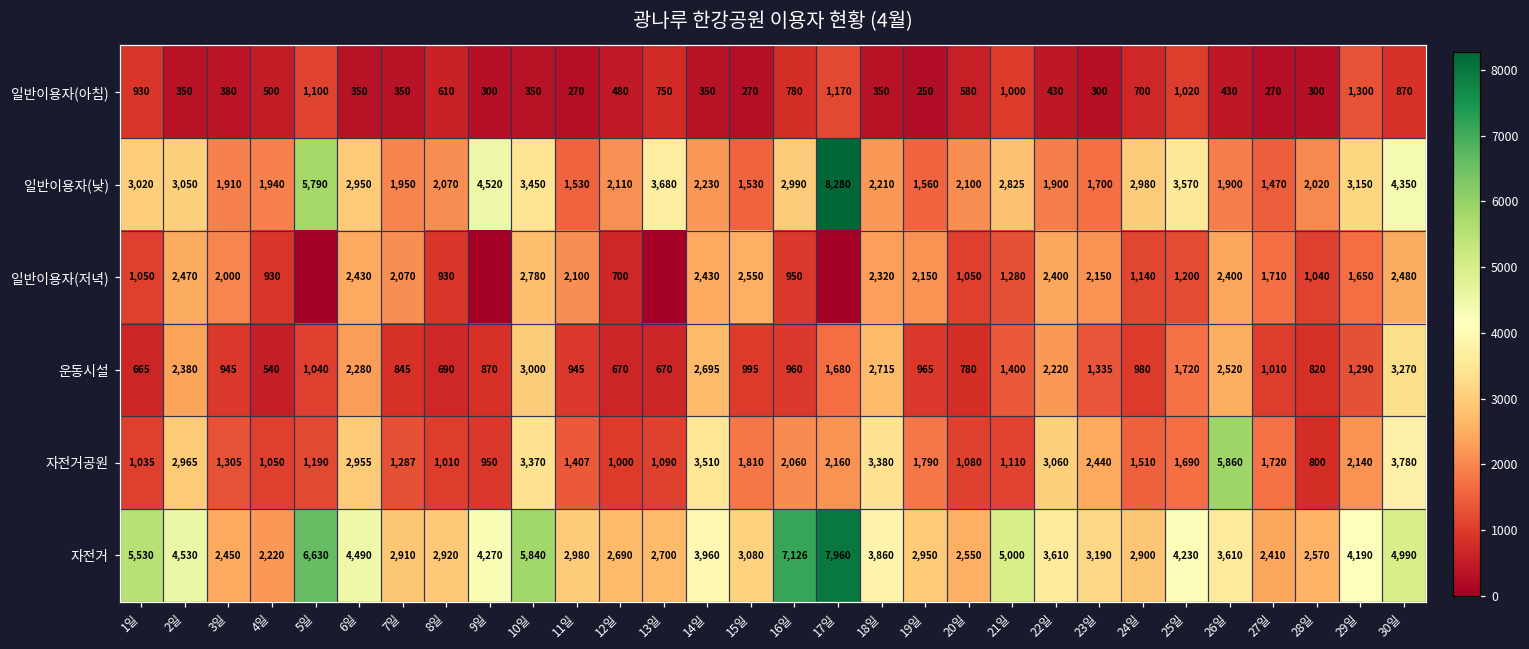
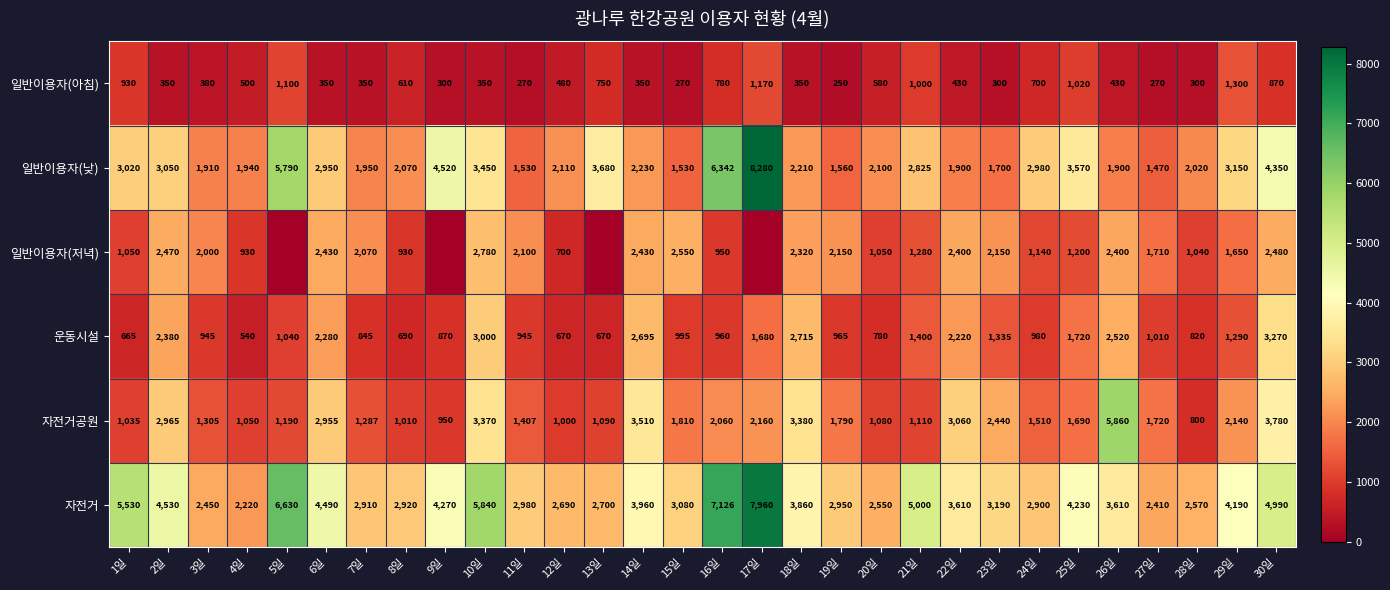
  {
    "일반이용자(아침)": {
      "1일": "930",
      "2일": "350",
      "3일": "380",
      "4일": "500",
      "5일": "1,100",
      "6일": "350",
      "7일": "350",
      "8일": "610",
      "9일": "300",
      "10일": "350",
      "11일": "270",
      "12일": "480",
      "13일": "750",
      "14일": "350",
      "15일": "270",
      "16일": "780",
      "17일": "1,170",
      "18일": "350",
      "19일": "250",
      "20일": "580",
      "21일": "1,000",
      "22일": "430",
      "23일": "300",
      "24일": "700",
      "25일": "1,020",
      "26일": "430",
      "27일": "270",
      "28일": "300",
      "29일": "1,300",
      "30일": "870"
    },
    "일반이용자(낮)": {
      "1일": "3,020",
      "2일": "3,050",
      "3일": "1,910",
      "4일": "1,940",
      "5일": "5,790",
      "6일": "2,950",
      "7일": "1,950",
      "8일": "2,070",
      "9일": "4,520",
      "10일": "3,450",
      "11일": "1,530",
      "12일": "2,110",
      "13일": "3,680",
      "14일": "2,230",
      "15일": "1,530",
-     "16일": "2,990",
+     "16일": "6,342",
      "17일": "8,280",
      "18일": "2,210",
      "19일": "1,560",
      "20일": "2,100",
      "21일": "2,825",
      "22일": "1,900",
      "23일": "1,700",
      "24일": "2,980",
      "25일": "3,570",
      "26일": "1,900",
      "27일": "1,470",
      "28일": "2,020",
      "29일": "3,150",
      "30일": "4,350"
    },
    "일반이용자(저녁)": {
      "1일": "1,050",
      "2일": "2,470",
      "3일": "2,000",
      "4일": "930",
      "6일": "2,430",
      "7일": "2,070",
      "8일": "930",
      "10일": "2,780",
      "11일": "2,100",
      "12일": "700",
      "14일": "2,430",
      "15일": "2,550",
      "16일": "950",
      "18일": "2,320",
      "19일": "2,150",
      "20일": "1,050",
      "21일": "1,280",
      "22일": "2,400",
      "23일": "2,150",
      "24일": "1,140",
      "25일": "1,200",
      "26일": "2,400",
      "27일": "1,710",
      "28일": "1,040",
      "29일": "1,650",
      "30일": "2,480"
    },
    "운동시설": {
      "1일": "665",
      "2일": "2,380",
      "3일": "945",
      "4일": "540",
      "5일": "1,040",
      "6일": "2,280",
      "7일": "845",
      "8일": "690",
      "9일": "870",
      "10일": "3,000",
      "11일": "945",
      "12일": "670",
      "13일": "670",
      "14일": "2,695",
      "15일": "995",
      "16일": "960",
      "17일": "1,680",
      "18일": "2,715",
      "19일": "965",
      "20일": "780",
      "21일": "1,400",
      "22일": "2,220",
      "23일": "1,335",
      "24일": "980",
      "25일": "1,720",
      "26일": "2,520",
      "27일": "1,010",
      "28일": "820",
      "29일": "1,290",
      "30일": "3,270"
    },
    "자전거공원": {
      "1일": "1,035",
      "2일": "2,965",
      "3일": "1,305",
      "4일": "1,050",
      "5일": "1,190",
      "6일": "2,955",
      "7일": "1,287",
      "8일": "1,010",
      "9일": "950",
      "10일": "3,370",
      "11일": "1,407",
      "12일": "1,000",
      "13일": "1,090",
      "14일": "3,510",
      "15일": "1,810",
      "16일": "2,060",
      "17일": "2,160",
      "18일": "3,380",
      "19일": "1,790",
      "20일": "1,080",
      "21일": "1,110",
      "22일": "3,060",
      "23일": "2,440",
      "24일": "1,510",
      "25일": "1,690",
      "26일": "5,860",
      "27일": "1,720",
      "28일": "800",
      "29일": "2,140",
      "30일": "3,780"
    },
    "자전거": {
      "1일": "5,530",
      "2일": "4,530",
      "3일": "2,450",
      "4일": "2,220",
      "5일": "6,630",
      "6일": "4,490",
      "7일": "2,910",
      "8일": "2,920",
      "9일": "4,270",
      "10일": "5,840",
      "11일": "2,980",
      "12일": "2,690",
      "13일": "2,700",
      "14일": "3,960",
      "15일": "3,080",
      "16일": "7,126",
      "17일": "7,960",
      "18일": "3,860",
      "19일": "2,950",
      "20일": "2,550",
      "21일": "5,000",
      "22일": "3,610",
      "23일": "3,190",
      "24일": "2,900",
      "25일": "4,230",
      "26일": "3,610",
      "27일": "2,410",
      "28일": "2,570",
      "29일": "4,190",
      "30일": "4,990"
    }
  }
